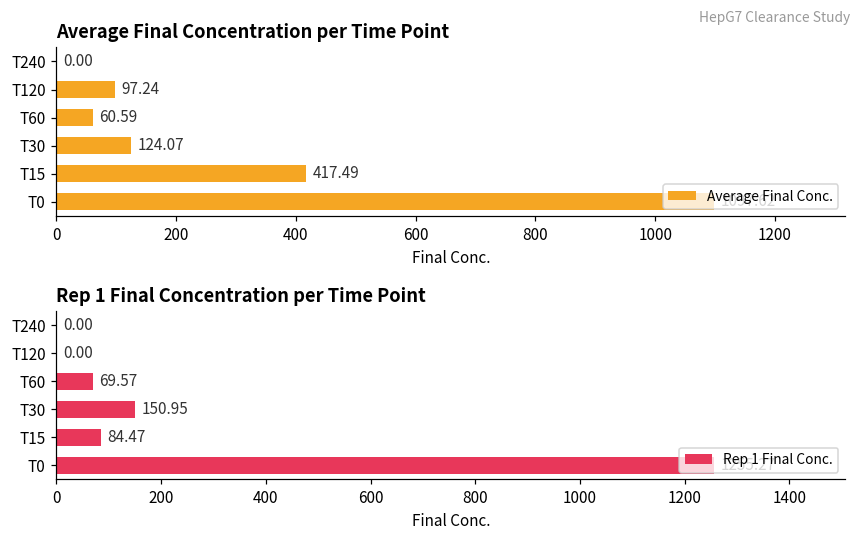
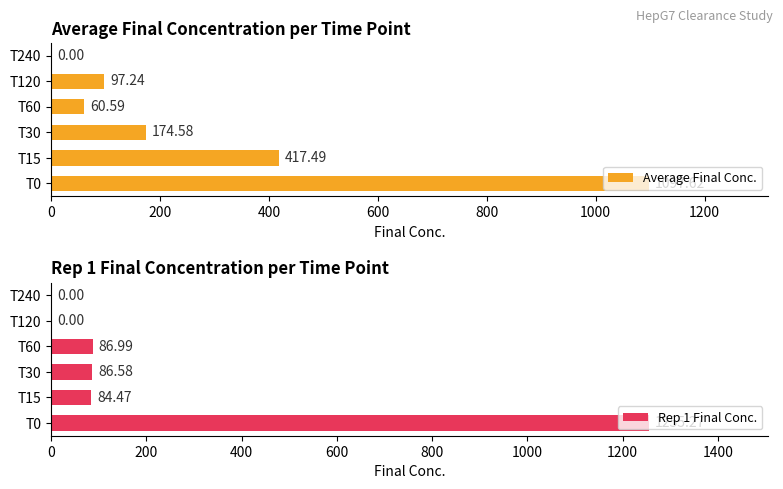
  {
    "Average Final Concentration per Time Point": {
      "T240": 0.00,
      "T120": 97.24,
      "T60": 60.59,
-     "T30": 124.07,
+     "T30": 174.58,
      "T15": 417.49
    },
    "Rep 1 Final Concentration per Time Point": {
      "T240": 0.00,
      "T120": 0.00,
-     "T60": 69.57,
-     "T30": 150.95,
+     "T60": 86.99,
+     "T30": 86.58,
      "T15": 84.47
    }
  }
